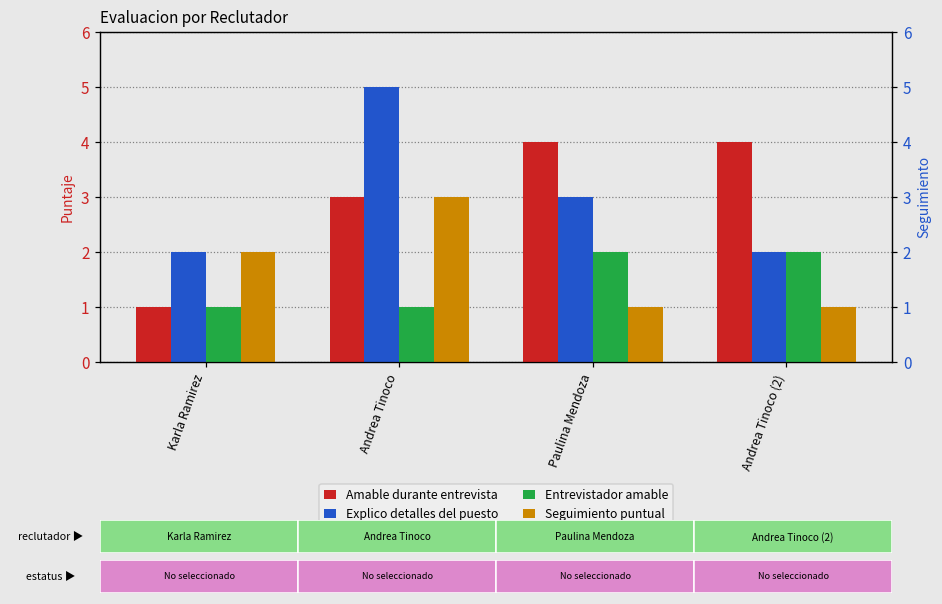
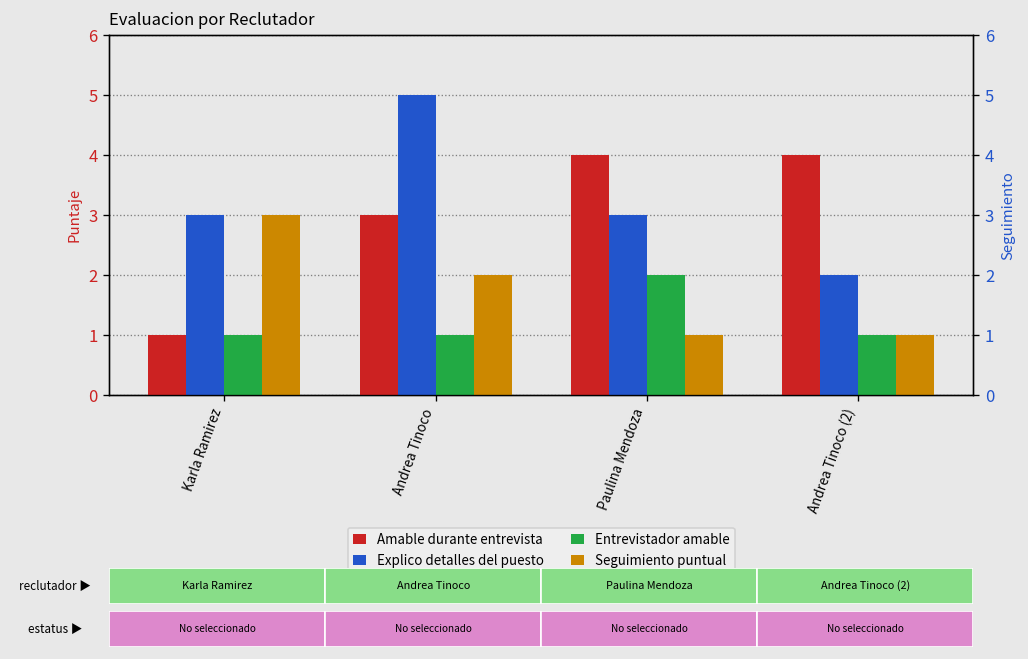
  {
    "Amable durante entrevista": {
      "Karla Ramirez": 1,
      "Andrea Tinoco": 3,
      "Paulina Mendoza": 4,
      "Andrea Tinoco (2)": 4
    },
    "Explico detalles del puesto": {
-     "Karla Ramirez": 2,
+     "Karla Ramirez": 3,
      "Andrea Tinoco": 5,
      "Paulina Mendoza": 3,
      "Andrea Tinoco (2)": 2
    },
    "Entrevistador amable": {
      "Karla Ramirez": 1,
      "Andrea Tinoco": 1,
      "Paulina Mendoza": 2,
-     "Andrea Tinoco (2)": 2
+     "Andrea Tinoco (2)": 1
    },
    "Seguimiento puntual": {
-     "Karla Ramirez": 2,
-     "Andrea Tinoco": 3,
+     "Karla Ramirez": 3,
+     "Andrea Tinoco": 2,
      "Paulina Mendoza": 1,
      "Andrea Tinoco (2)": 1
    }
  }
